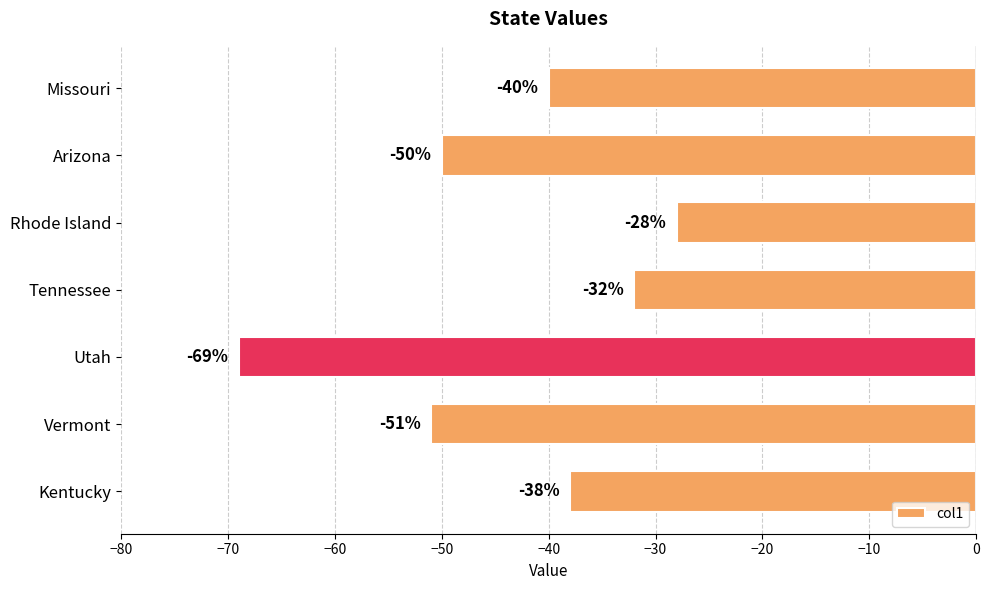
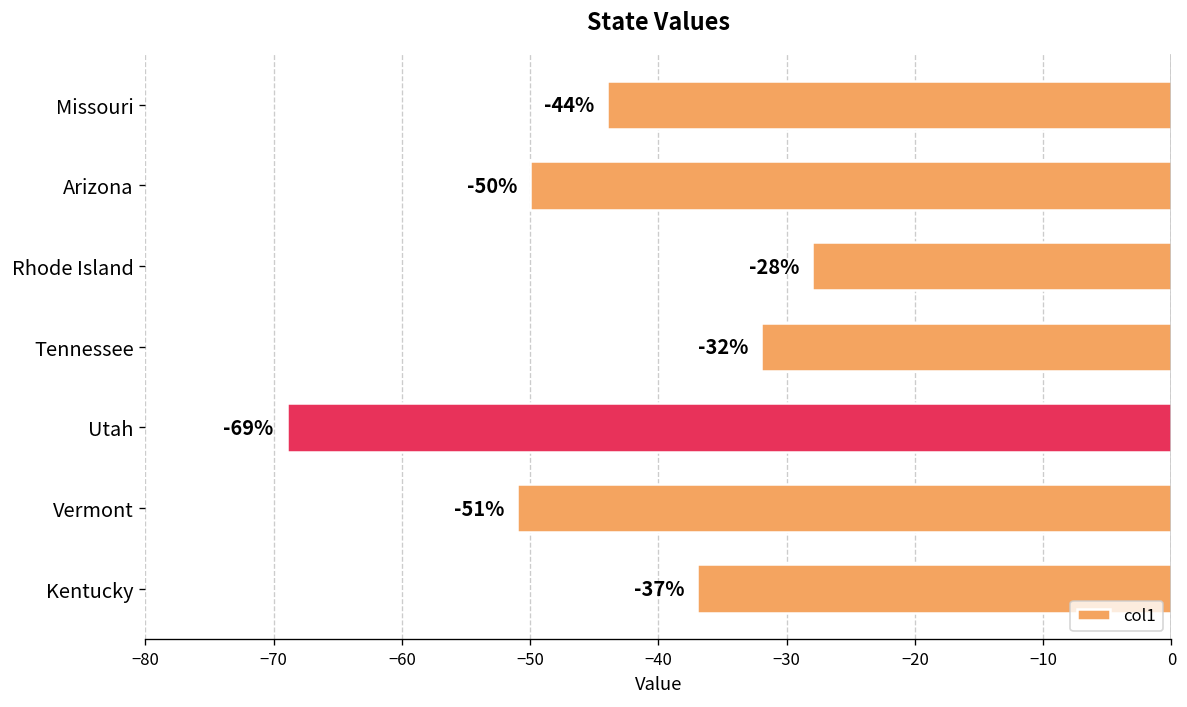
  {
-   "Missouri": "-40%",
+   "Missouri": "-44%",
    "Arizona": "-50%",
    "Rhode Island": "-28%",
    "Tennessee": "-32%",
    "Utah": "-69%",
    "Vermont": "-51%",
-   "Kentucky": "-38%"
+   "Kentucky": "-37%"
  }
